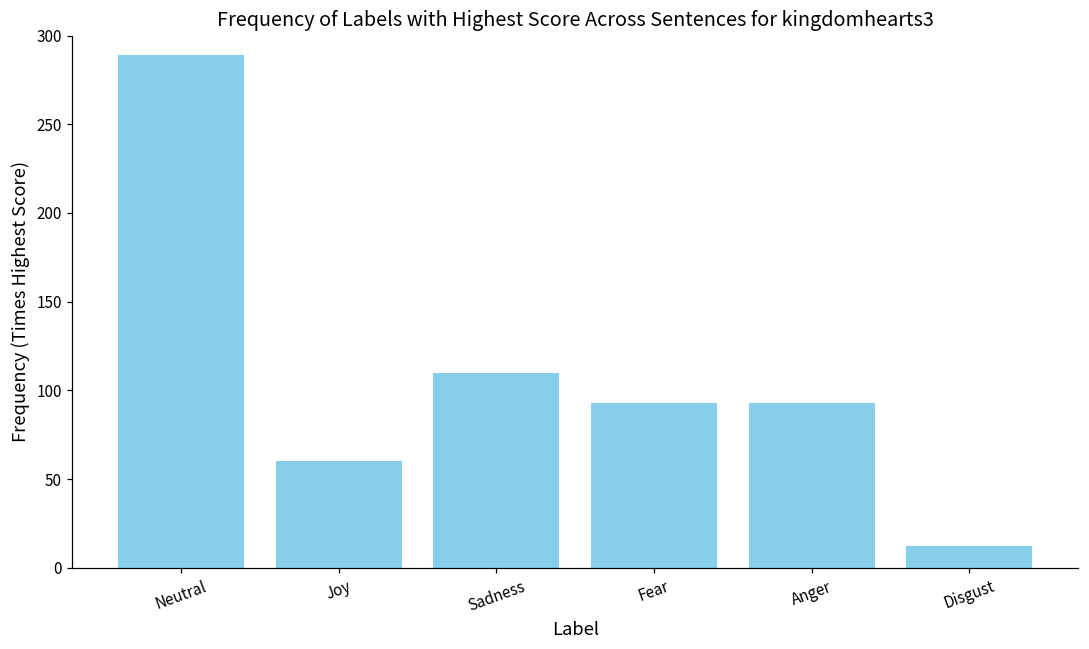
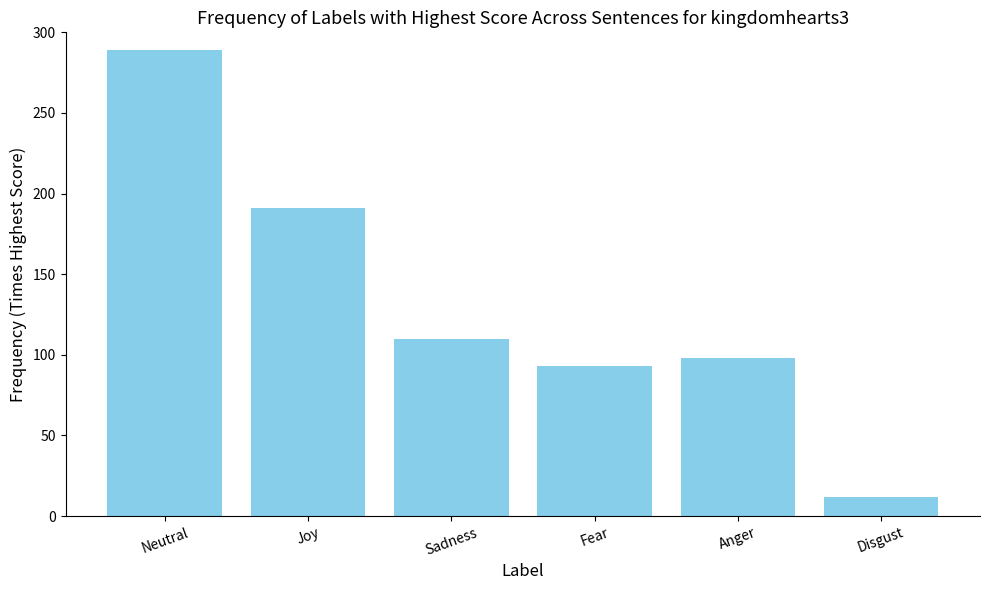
  {
    "Neutral": 289,
-   "Joy": 60,
+   "Joy": 191,
    "Sadness": 110,
    "Fear": 93,
-   "Anger": 93,
+   "Anger": 98,
    "Disgust": 12
  }
